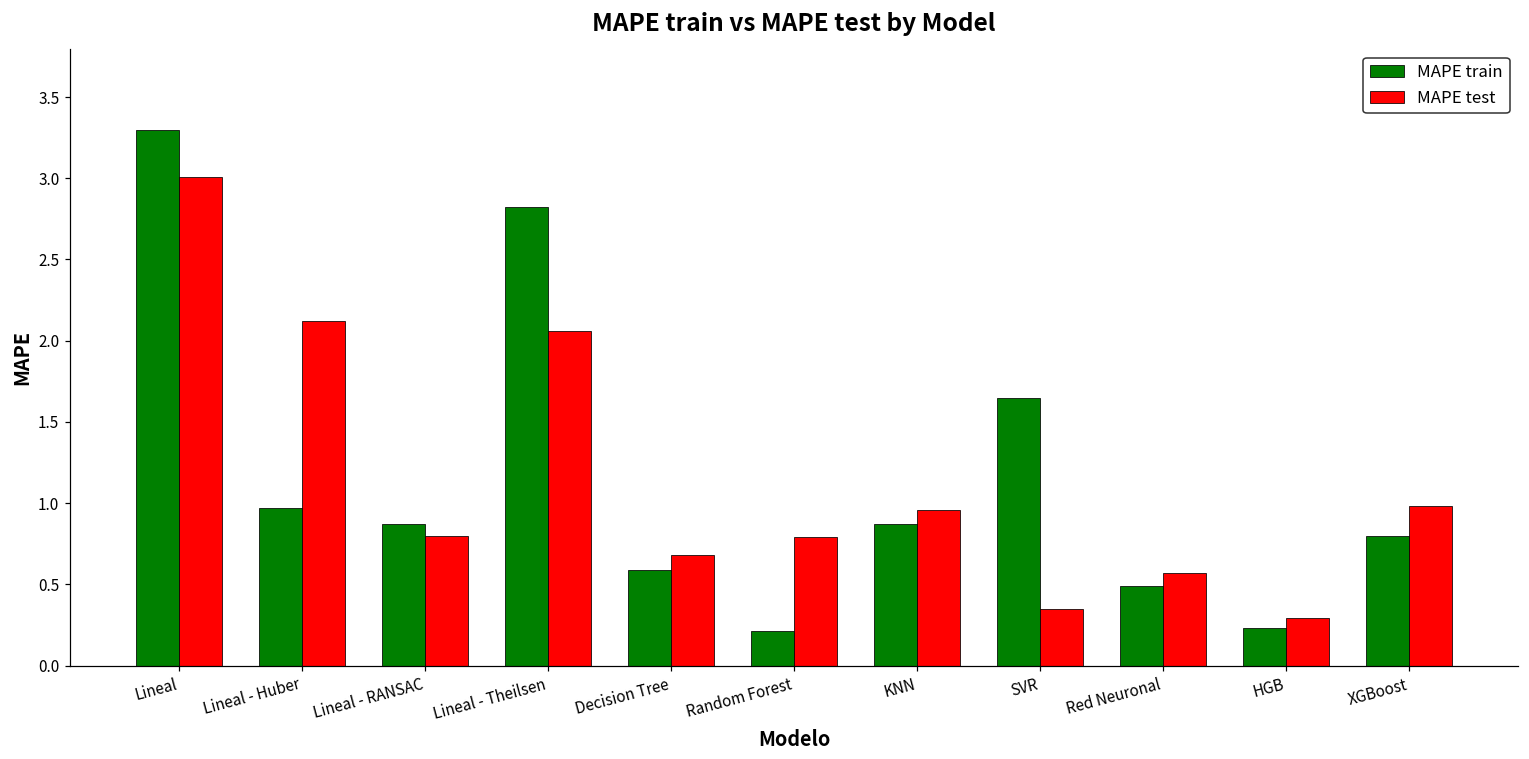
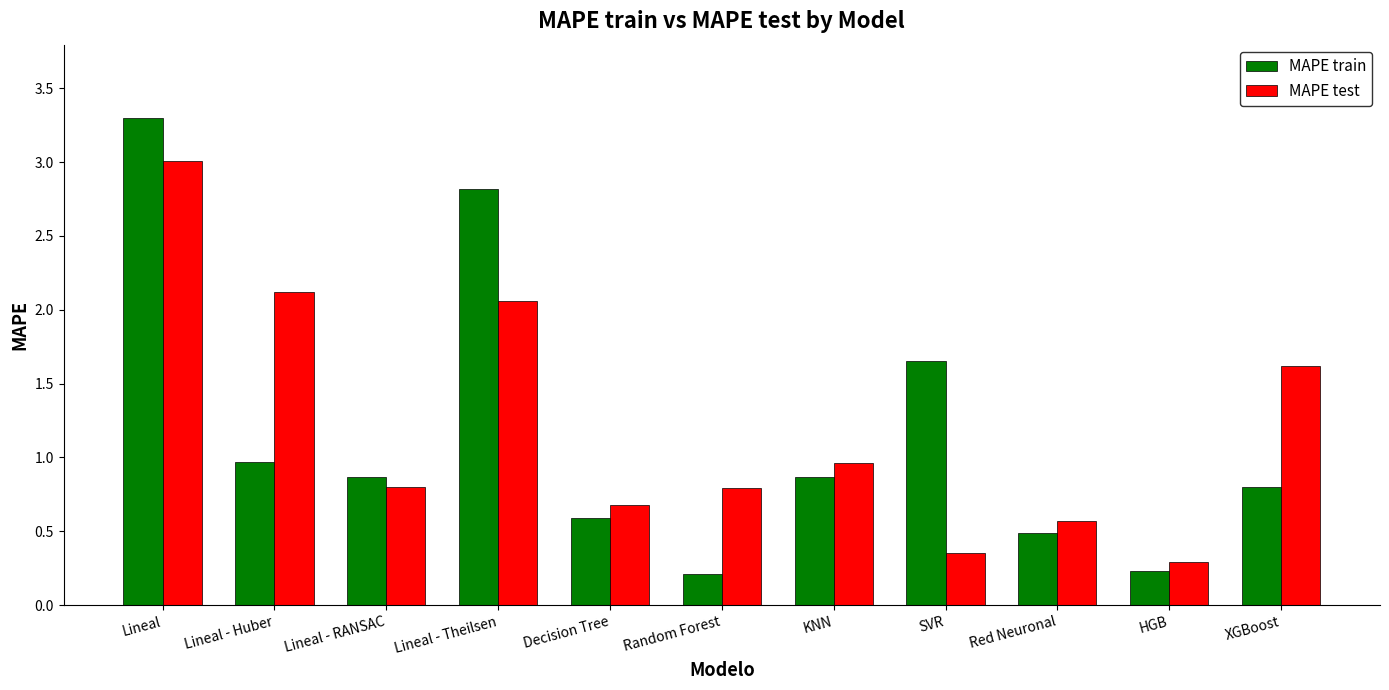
  {
    "MAPE train": {
      "Lineal": 3.30,
      "Lineal - Huber": 0.97,
      "Lineal - RANSAC": 0.87,
      "Lineal - Theilsen": 2.82,
      "Decision Tree": 0.59,
      "Random Forest": 0.21,
      "KNN": 0.87,
      "SVR": 1.65,
      "Red Neuronal": 0.49,
      "HGB": 0.23,
      "XGBoost": 0.80
    },
    "MAPE test": {
      "Lineal": 3.01,
      "Lineal - Huber": 2.12,
      "Lineal - RANSAC": 0.80,
      "Lineal - Theilsen": 2.06,
      "Decision Tree": 0.68,
      "Random Forest": 0.79,
      "KNN": 0.96,
      "SVR": 0.35,
      "Red Neuronal": 0.57,
      "HGB": 0.29,
-     "XGBoost": 0.98
+     "XGBoost": 1.62
    }
  }
